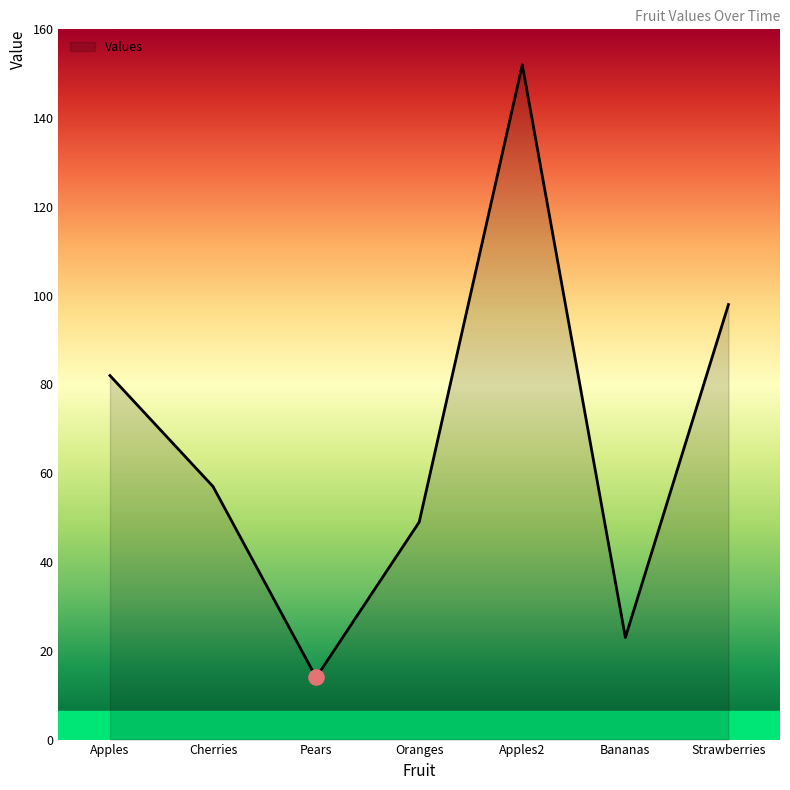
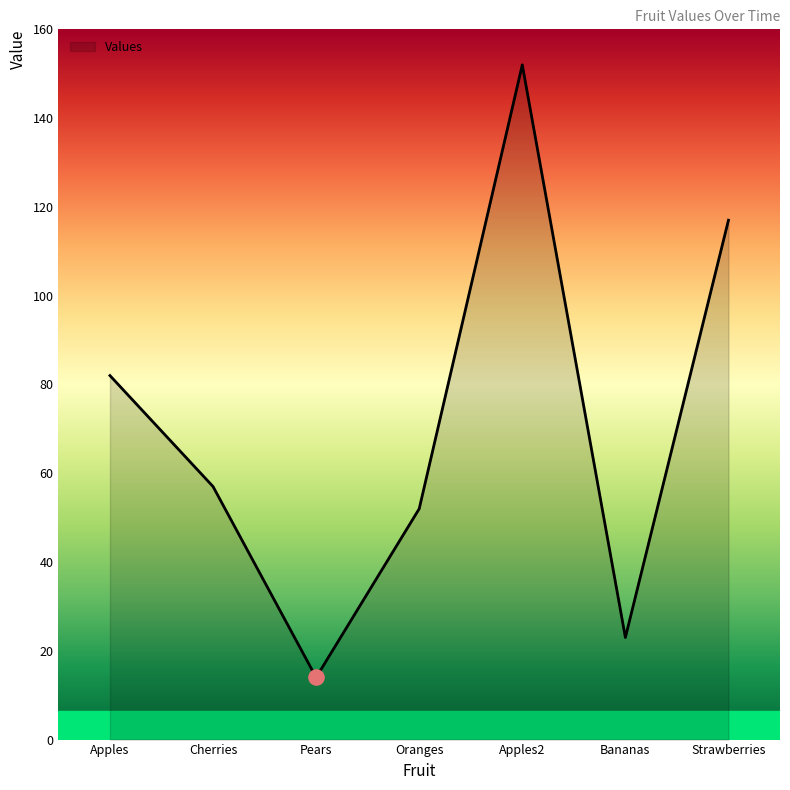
  {
    "Values": {
      "Apples": 82,
      "Cherries": 57,
-     "Oranges": 49,
+     "Oranges": 52,
      "Apples2": 152,
      "Bananas": 23,
-     "Strawberries": 98
+     "Strawberries": 117
    }
  }
